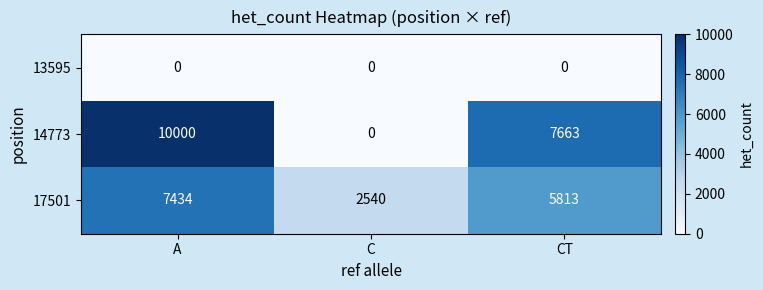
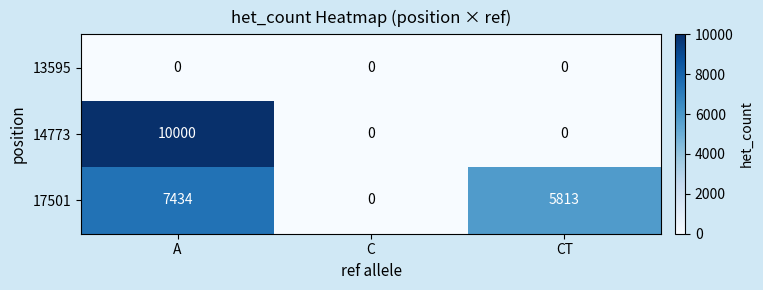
  {
    "13595": {
      "A": 0,
      "C": 0,
      "CT": 0
    },
    "14773": {
      "A": 10000,
      "C": 0,
-     "CT": 7663
+     "CT": 0
    },
    "17501": {
      "A": 7434,
-     "C": 2540,
+     "C": 0,
      "CT": 5813
    }
  }
